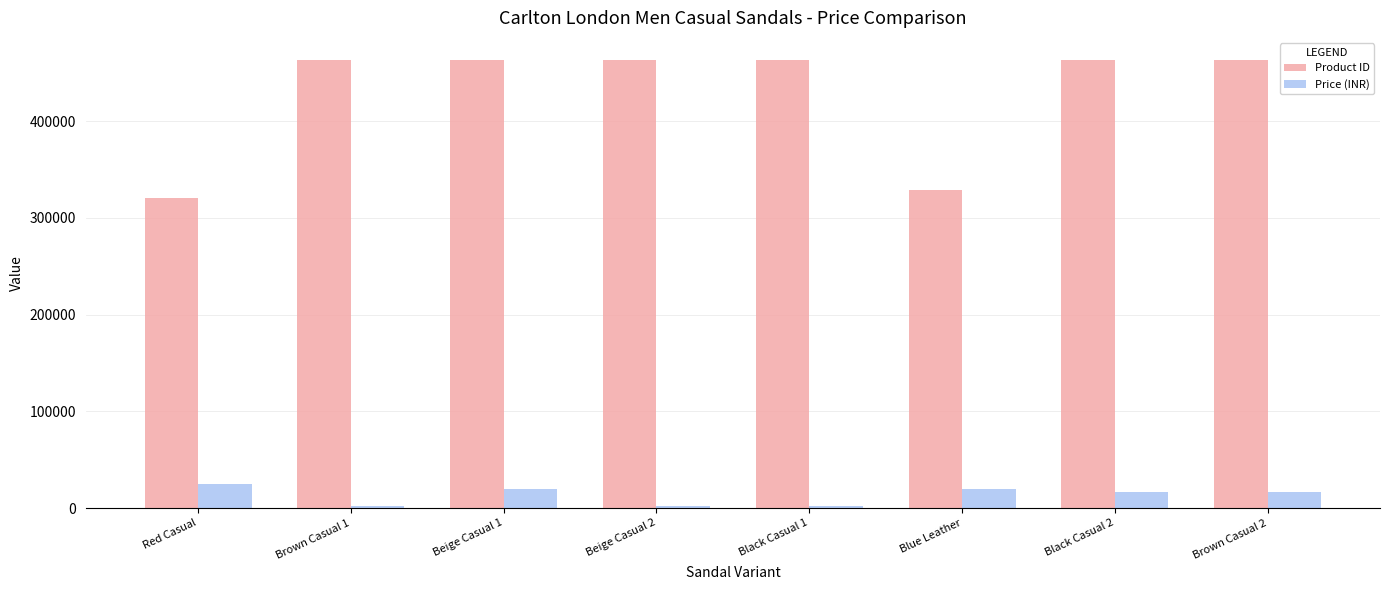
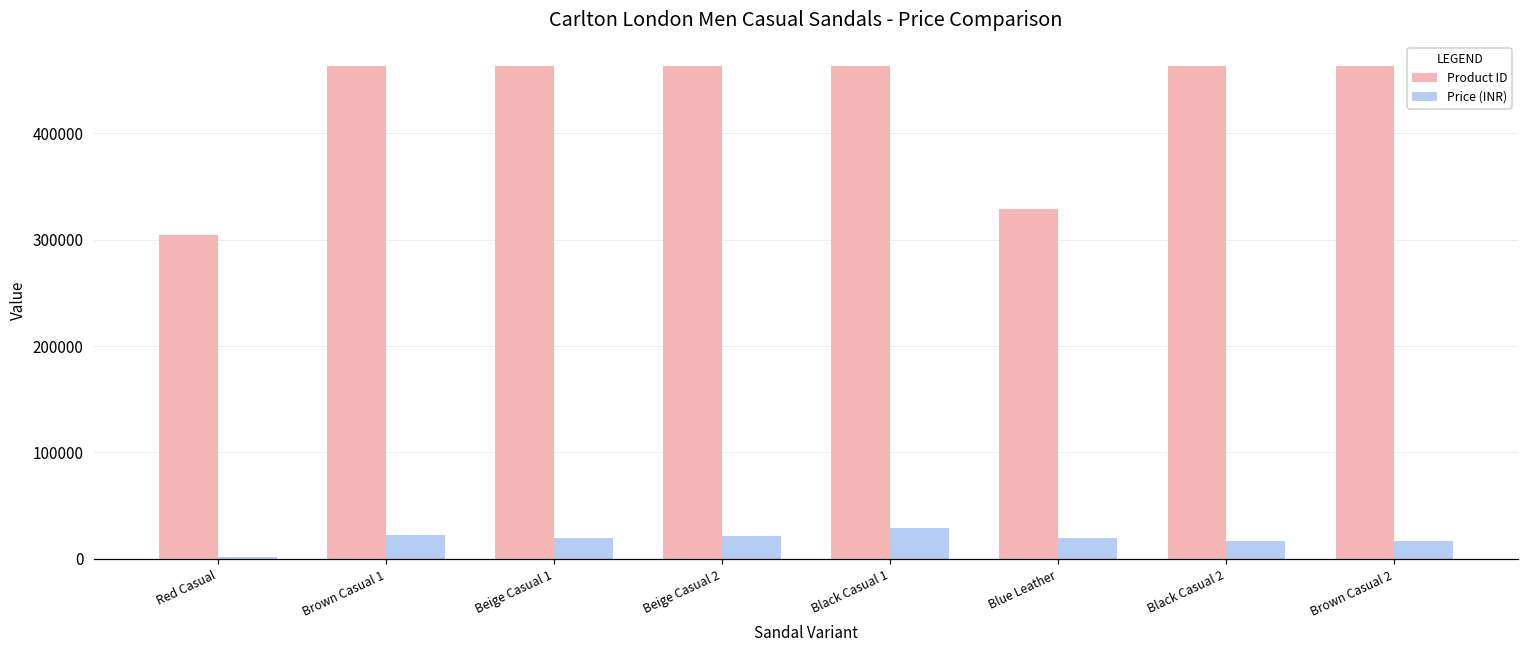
  {
    "Product ID": {
-     "Red Casual": 320000,
+     "Red Casual": 300000,
      "Brown Casual 1": 460000,
      "Beige Casual 1": 460000,
      "Beige Casual 2": 460000,
      "Black Casual 1": 460000,
      "Blue Leather": 330000,
      "Black Casual 2": 460000,
      "Brown Casual 2": 460000
    },
    "Price (INR)": {
-     "Red Casual": 20000,
-     "Brown Casual 1": 0,
+     "Red Casual": 0,
+     "Brown Casual 1": 20000,
      "Beige Casual 1": 20000,
-     "Beige Casual 2": 0,
-     "Black Casual 1": 0,
+     "Beige Casual 2": 20000,
+     "Black Casual 1": 30000,
      "Blue Leather": 20000,
      "Black Casual 2": 20000,
      "Brown Casual 2": 20000
    }
  }
